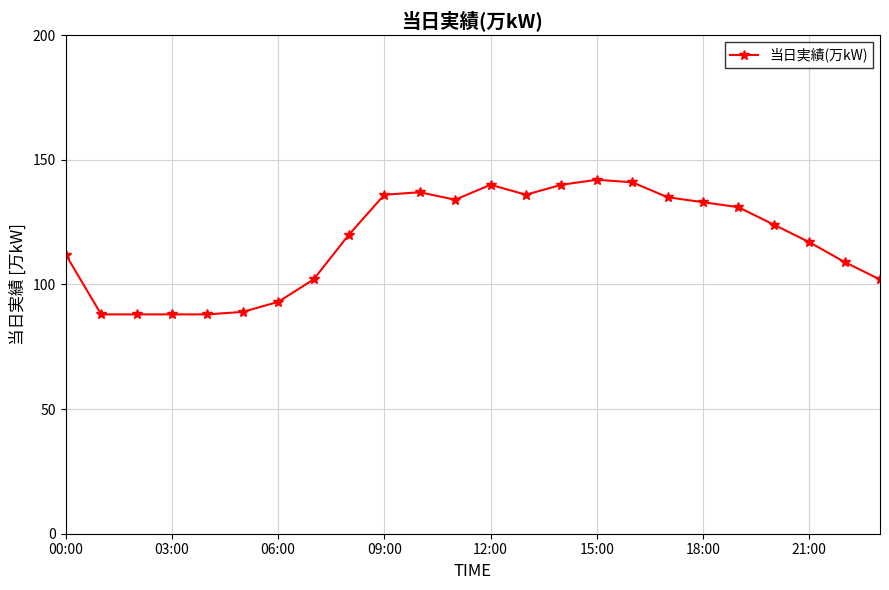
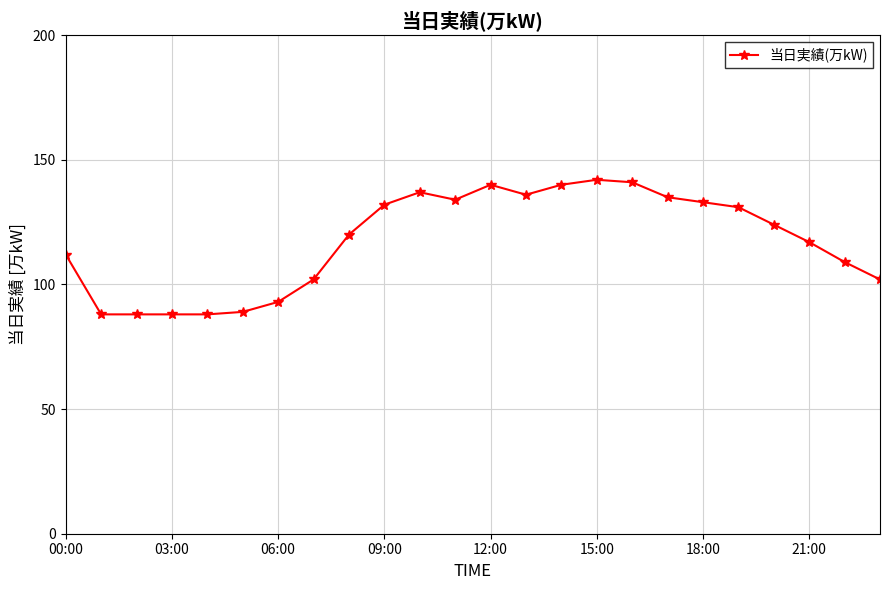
  {
    "00:00": 112,
    "03:00": 88,
    "06:00": 93,
-   "09:00": 136,
+   "09:00": 132,
    "12:00": 140,
    "15:00": 142,
    "18:00": 133,
    "21:00": 117
  }
